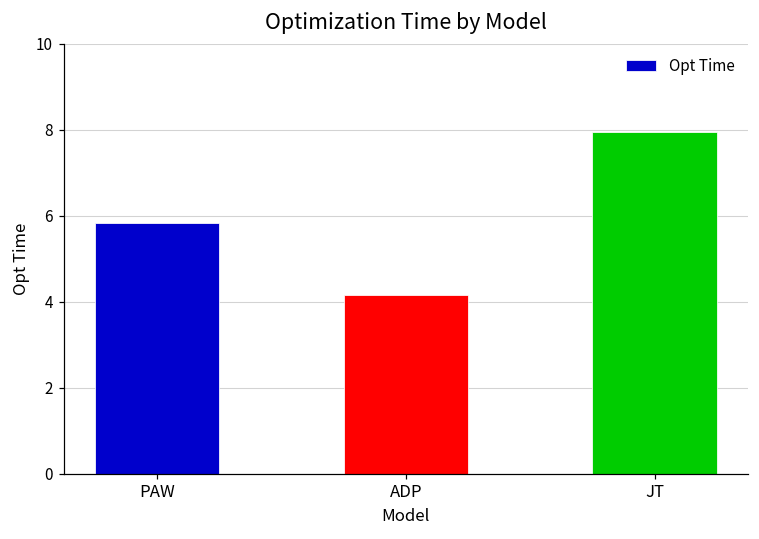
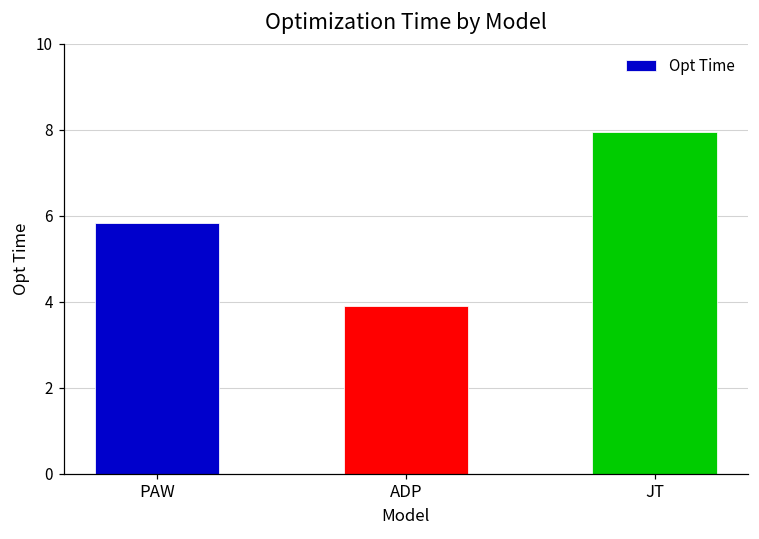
  {
    "PAW": 5.8,
-   "ADP": 4.2,
+   "ADP": 3.9,
    "JT": 8.0
  }
